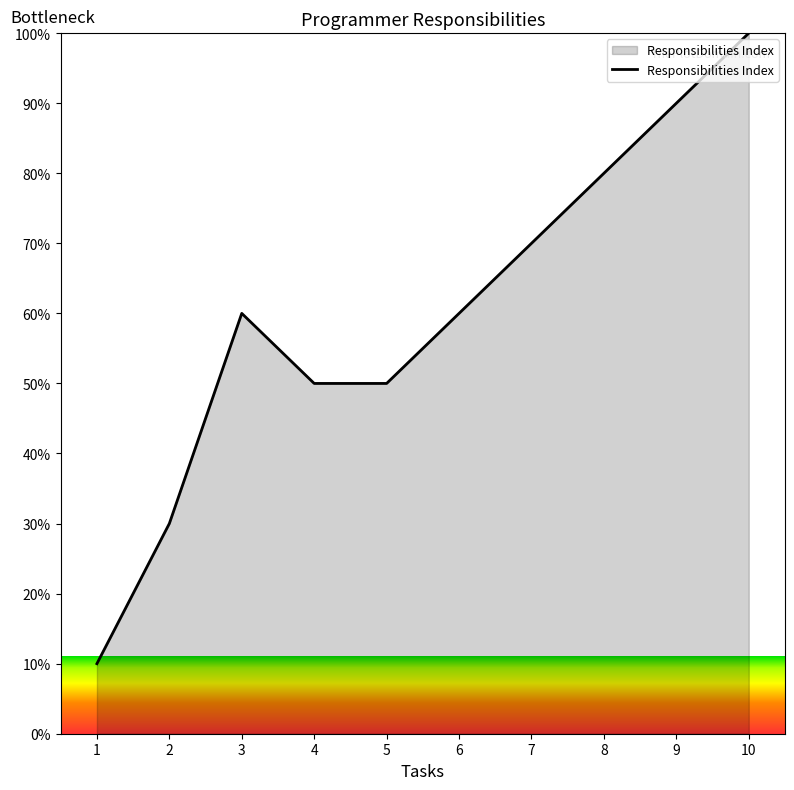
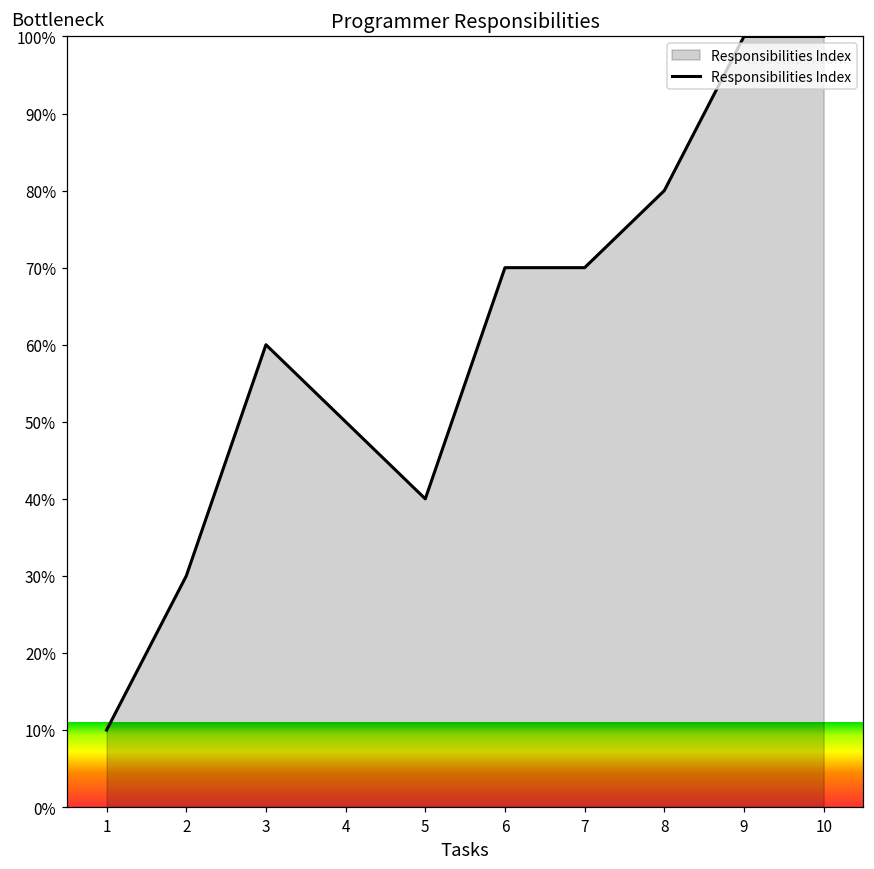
  {
    "1": "10%",
    "2": "30%",
    "3": "60%",
    "4": "50%",
-   "5": "50%",
-   "6": "60%",
+   "5": "40%",
+   "6": "70%",
    "7": "70%",
    "8": "80%",
-   "9": "90%",
+   "9": "100%",
    "10": "100%"
  }
